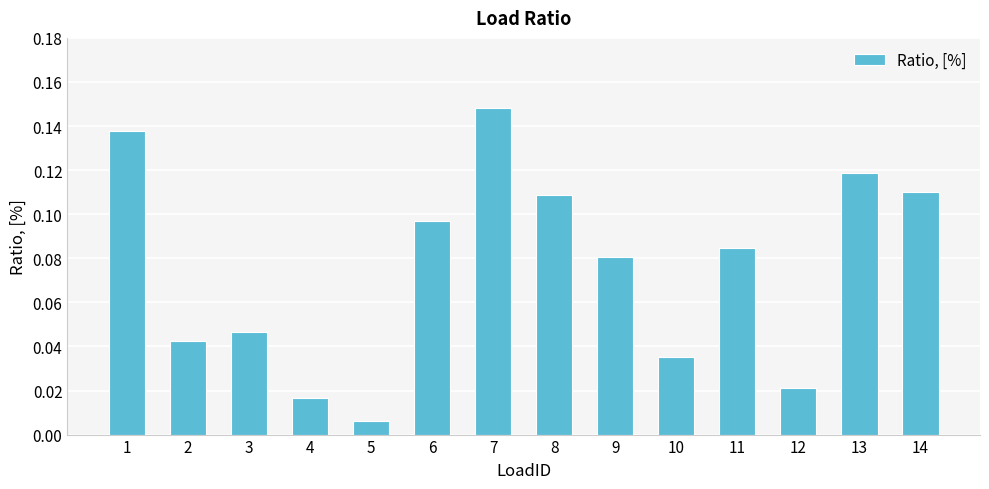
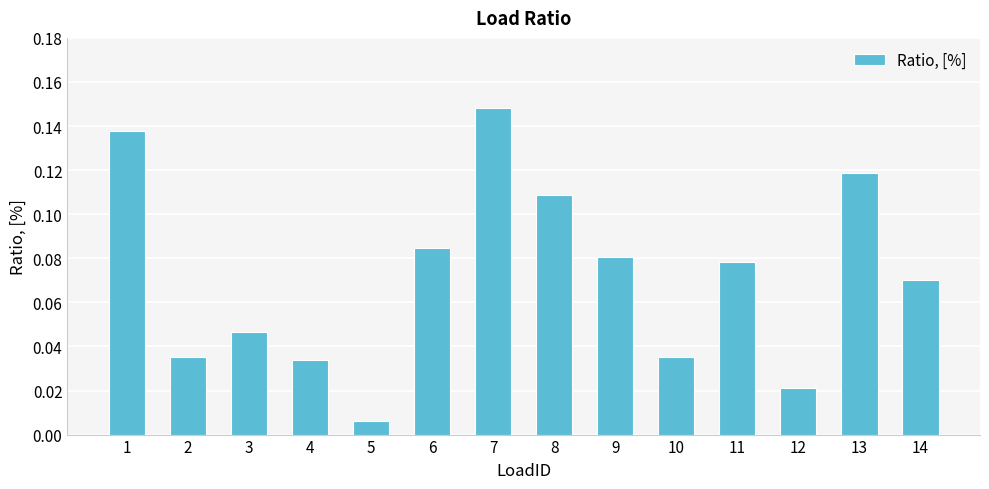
  {
    "1": 0.138,
-   "2": 0.042,
+   "2": 0.035,
    "3": 0.047,
-   "4": 0.017,
+   "4": 0.034,
    "5": 0.006,
-   "6": 0.097,
+   "6": 0.085,
    "7": 0.148,
    "8": 0.109,
    "9": 0.081,
    "10": 0.035,
-   "11": 0.085,
+   "11": 0.078,
    "12": 0.021,
    "13": 0.119,
-   "14": 0.11
+   "14": 0.07
  }
